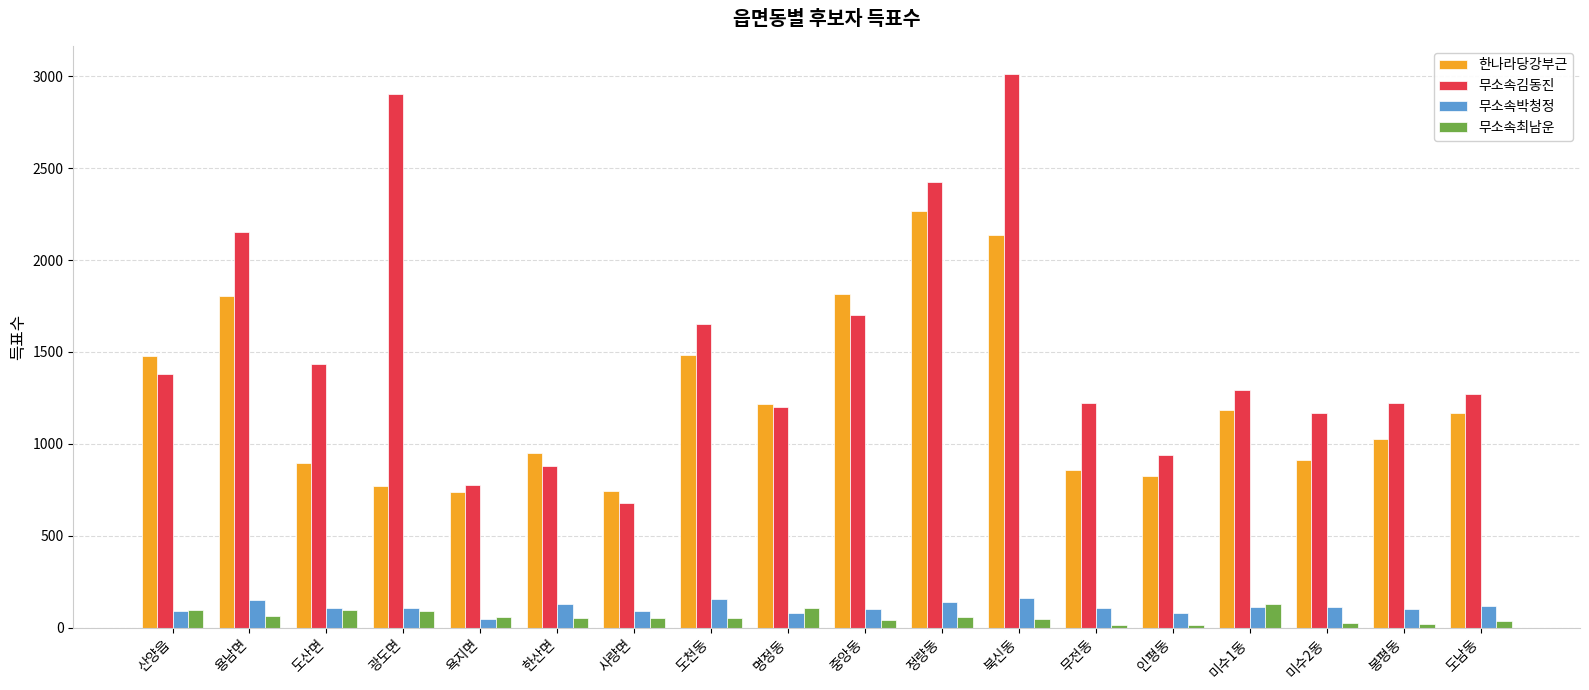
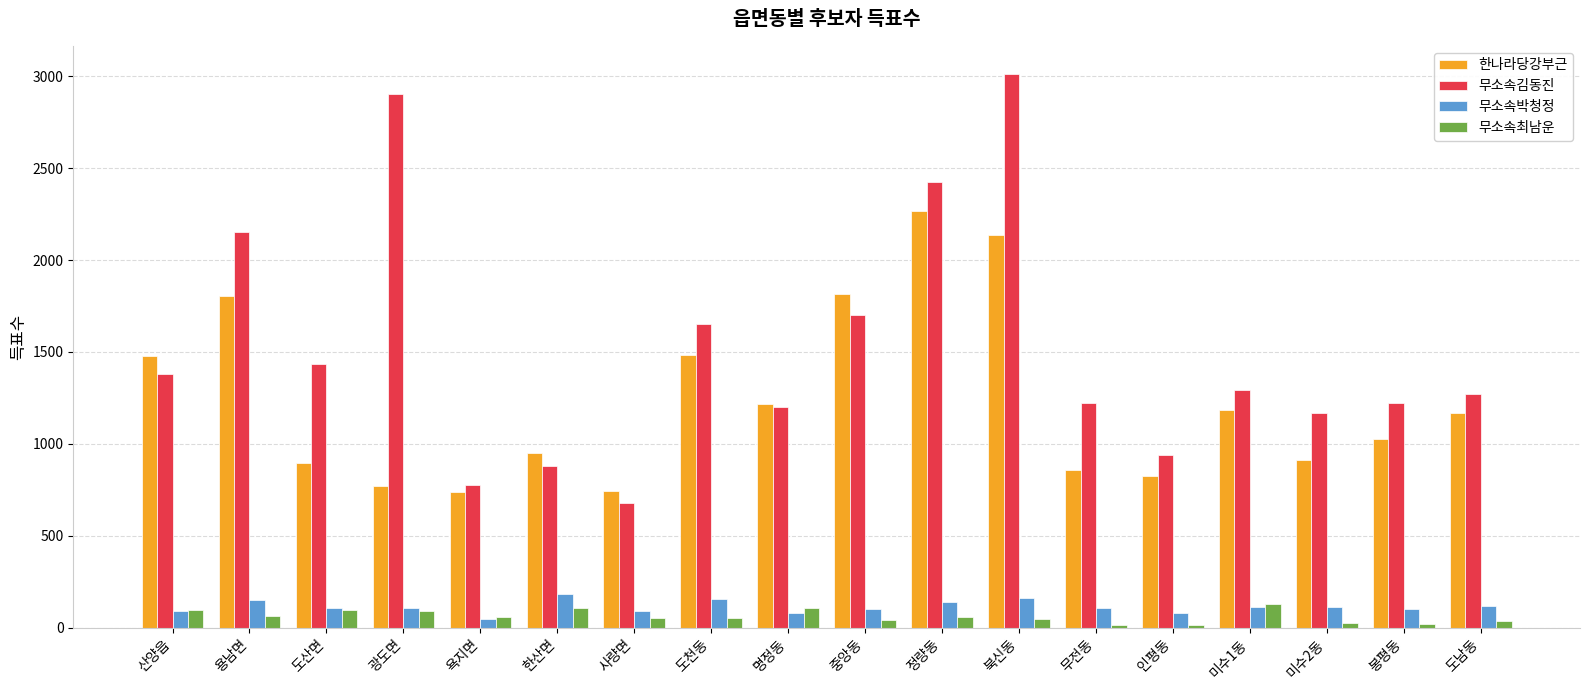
  {
    "한나라당강부근": {
      "산양읍": 1480,
      "용남면": 1810,
      "도산면": 900,
      "광도면": 770,
      "욕지면": 740,
      "한산면": 950,
      "사량면": 740,
      "도천동": 1480,
      "명정동": 1220,
      "중앙동": 1820,
      "정량동": 2270,
      "북신동": 2140,
      "무전동": 860,
      "인평동": 830,
      "미수1동": 1190,
      "미수2동": 910,
      "봉평동": 1030,
      "도남동": 1170
    },
    "무소속김동진": {
      "산양읍": 1380,
      "용남면": 2150,
      "도산면": 1430,
      "광도면": 2910,
      "욕지면": 780,
      "한산면": 880,
      "사량면": 680,
      "도천동": 1650,
      "명정동": 1200,
      "중앙동": 1700,
      "정량동": 2430,
      "북신동": 3010,
      "무전동": 1220,
      "인평동": 940,
      "미수1동": 1290,
      "미수2동": 1170,
      "봉평동": 1230,
      "도남동": 1270
    },
    "무소속박청정": {
      "산양읍": 90,
      "용남면": 150,
      "도산면": 110,
      "광도면": 110,
      "욕지면": 50,
-     "한산면": 130,
+     "한산면": 190,
      "사량면": 90,
      "도천동": 160,
      "명정동": 80,
      "중앙동": 100,
      "정량동": 140,
      "북신동": 160,
      "무전동": 110,
      "인평동": 80,
      "미수1동": 110,
      "미수2동": 110,
      "봉평동": 100,
      "도남동": 120
    },
    "무소속최남운": {
      "산양읍": 100,
      "용남면": 60,
      "도산면": 100,
      "광도면": 90,
      "욕지면": 60,
-     "한산면": 50,
+     "한산면": 110,
      "사량면": 50,
      "도천동": 50,
      "명정동": 110,
      "중앙동": 40,
      "정량동": 60,
      "북신동": 50,
      "무전동": 20,
      "인평동": 20,
      "미수1동": 130,
      "미수2동": 30,
      "봉평동": 20,
      "도남동": 40
    }
  }
